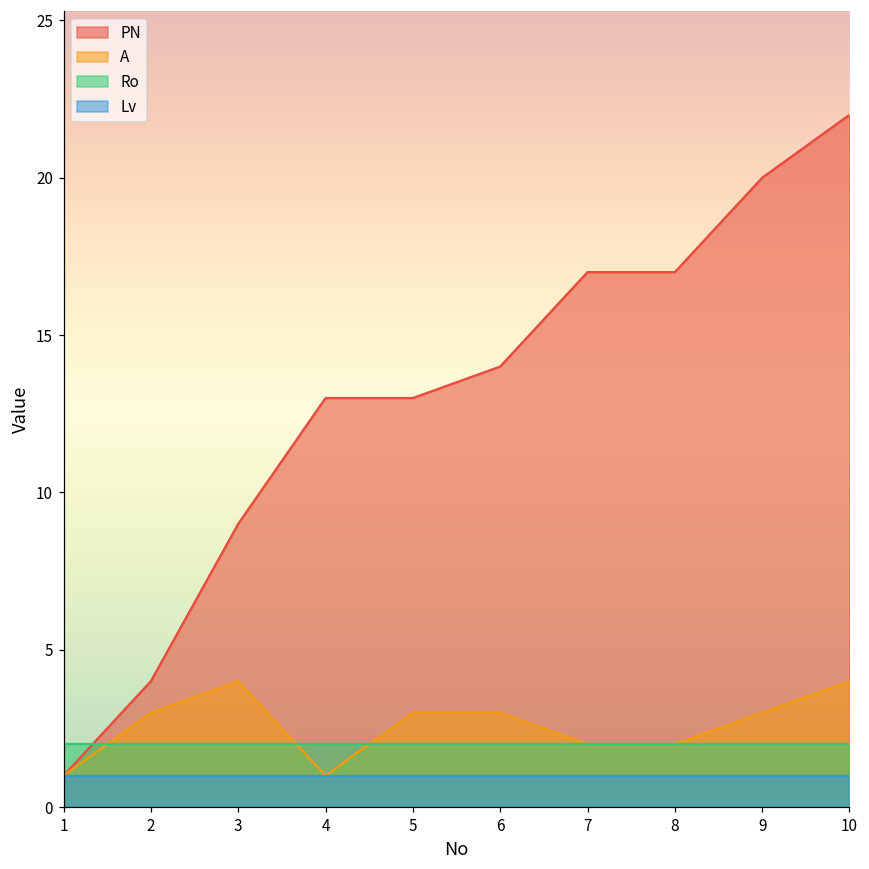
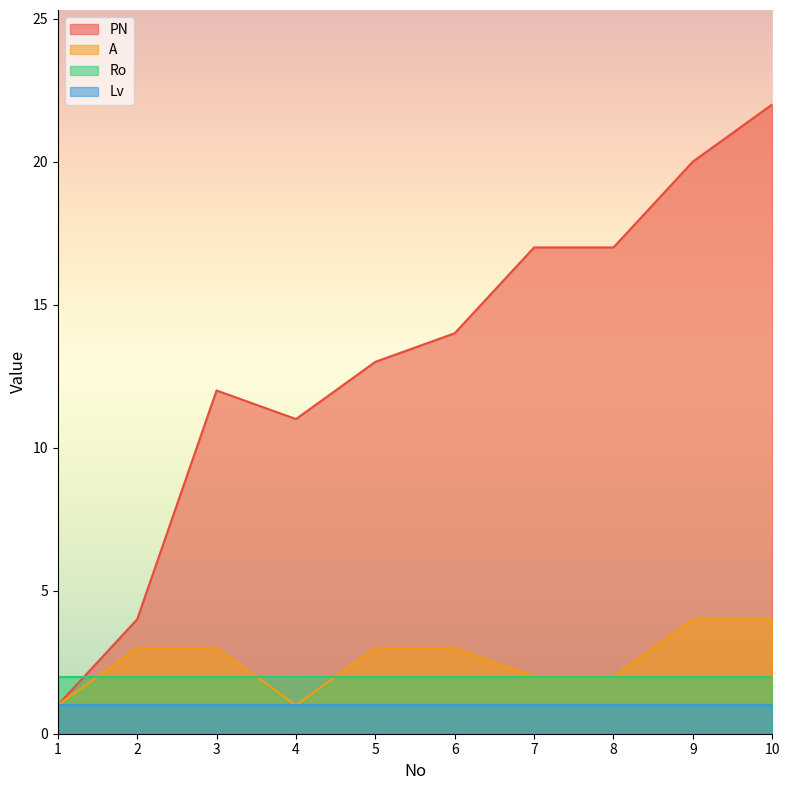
  {
    "PN": {
      "2": 4,
-     "3": 9,
-     "4": 13,
+     "3": 12,
+     "4": 11,
      "5": 13,
      "6": 14,
      "7": 17,
      "8": 17,
      "9": 20,
      "10": 22
    },
    "A": {
      "2": 3,
-     "3": 4,
+     "3": 3,
      "5": 3,
      "6": 3,
-     "9": 3,
+     "9": 4,
      "10": 4
    },
    "Ro": {
      "1": 2,
      "2": 2,
      "3": 2,
      "4": 2,
      "5": 2,
      "6": 2,
      "9": 2,
      "10": 2
    },
    "Lv": {
      "2": 1,
      "3": 1,
      "5": 1,
      "6": 1,
      "7": 1,
      "8": 1,
      "9": 1,
      "10": 1
    }
  }
